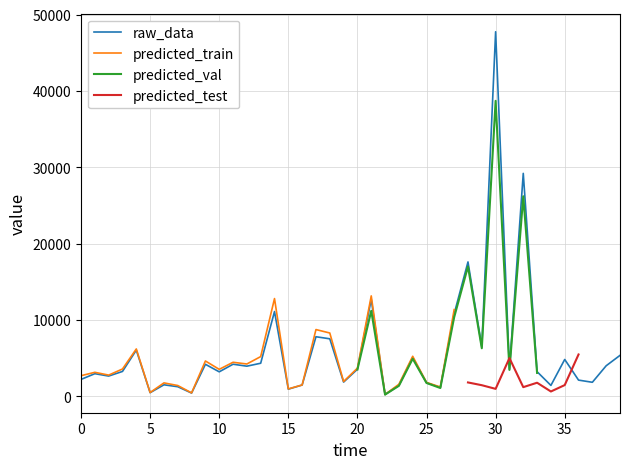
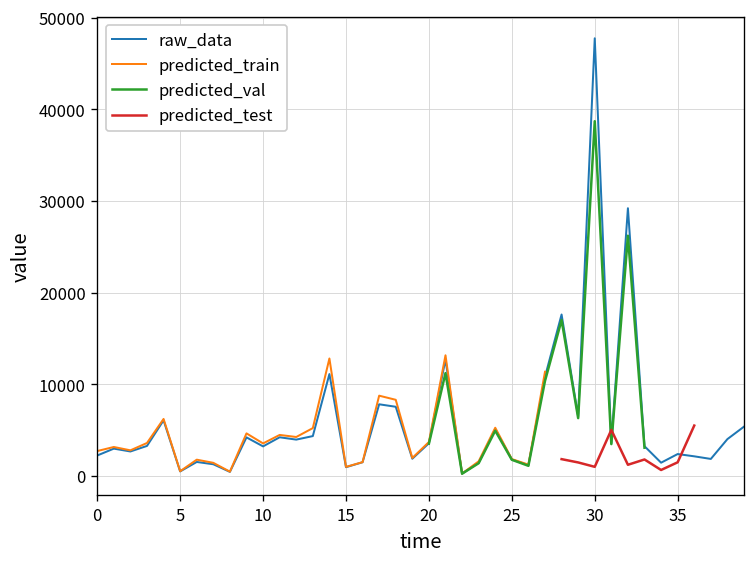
  {
    "raw_data": {
      "0": 2000,
      "30": 48000,
-     "35": 5000
+     "35": 2000
    },
    "predicted_train": {
      "0": 3000
    },
    "predicted_val": {
      "30": 39000
    },
    "predicted_test": {
      "30": 1000,
      "35": 1000
    }
  }
